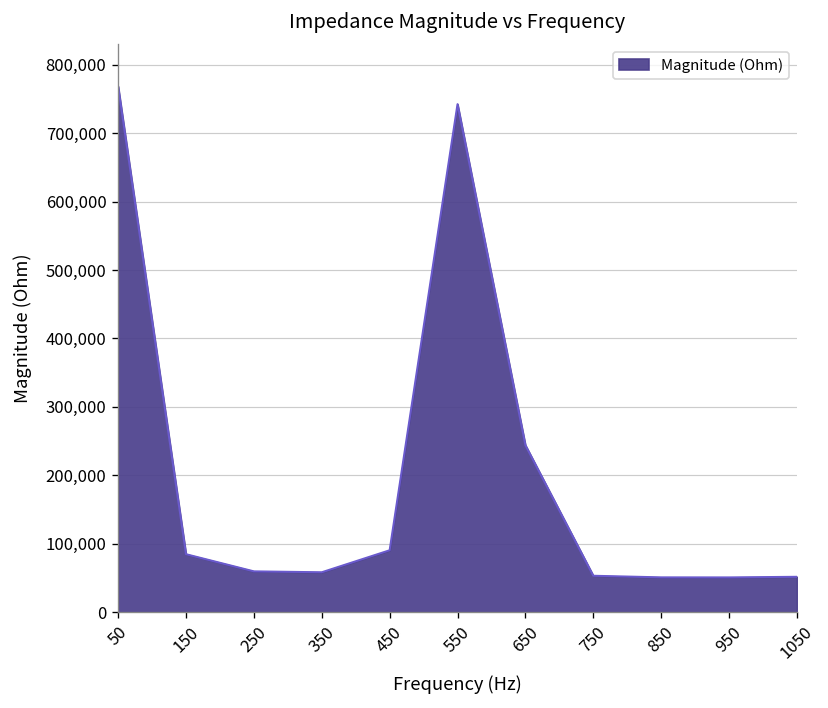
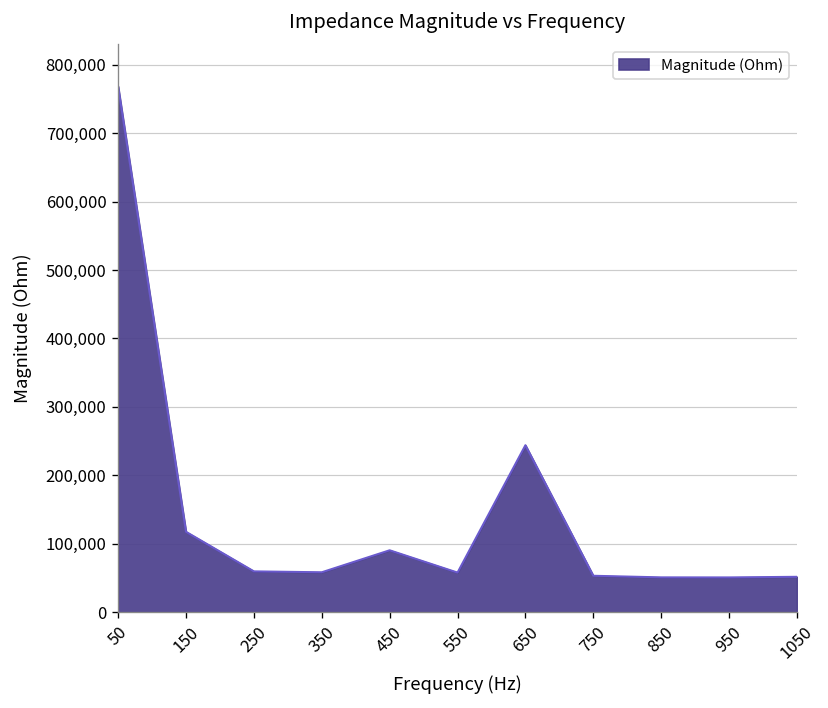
  {
    "50": "770,000",
-   "150": "80,000",
+   "150": "120,000",
    "250": "60,000",
    "350": "60,000",
    "450": "90,000",
-   "550": "740,000",
+   "550": "60,000",
    "650": "240,000",
    "750": "50,000",
    "850": "50,000",
    "950": "50,000",
    "1050": "50,000"
  }
